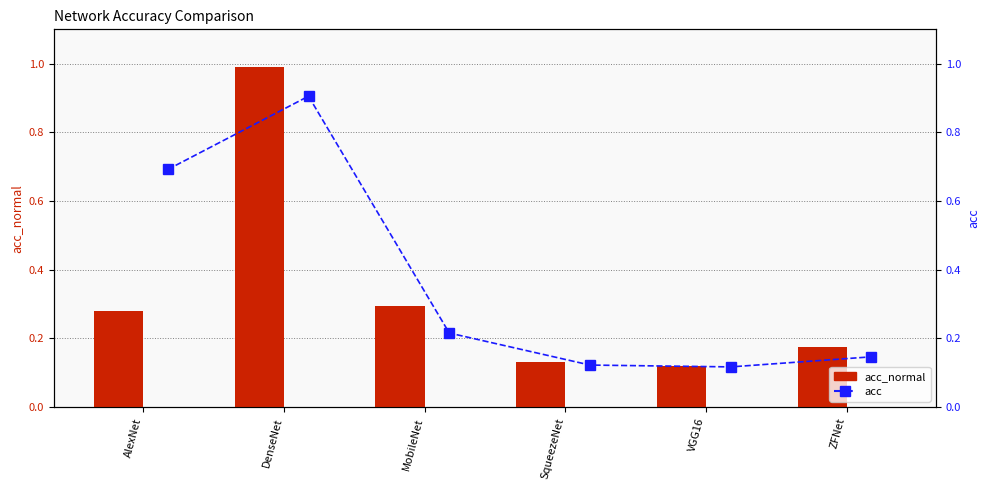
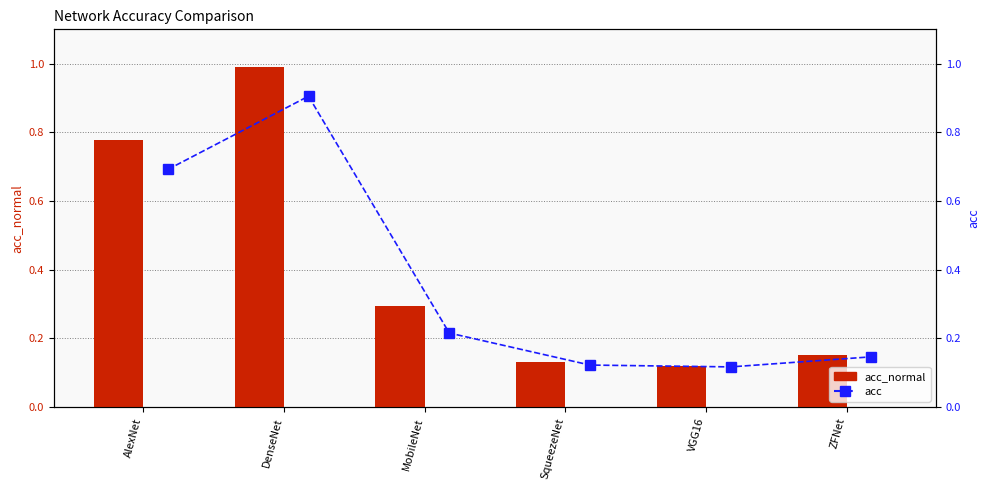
  {
    "acc_normal": {
-     "AlexNet": 0.28,
+     "AlexNet": 0.78,
      "DenseNet": 0.99,
      "MobileNet": 0.29,
      "SqueezeNet": 0.13,
      "VGG16": 0.12,
-     "ZFNet": 0.18
+     "ZFNet": 0.15
    },
    "acc": {
      "AlexNet": 0.69,
      "DenseNet": 0.91,
      "MobileNet": 0.22,
      "SqueezeNet": 0.12,
      "VGG16": 0.12,
      "ZFNet": 0.15
    }
  }
